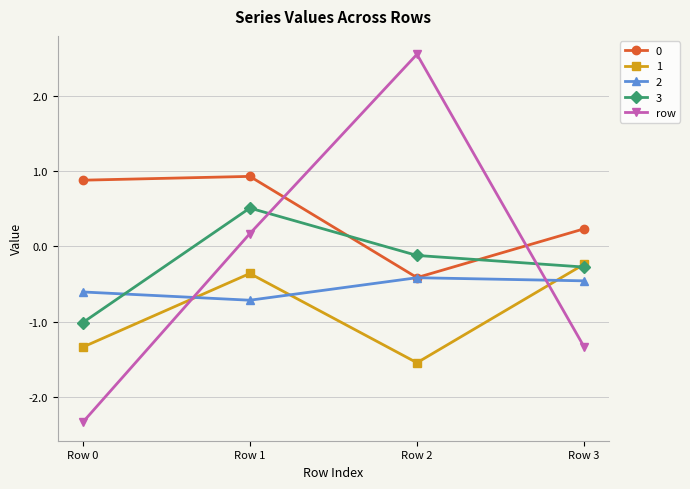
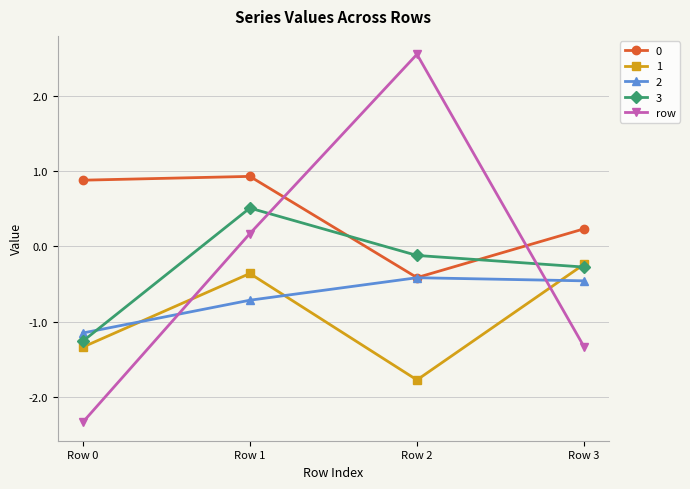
  {
    "0": {
      "Row 0": 0.9,
      "Row 1": 0.9,
      "Row 3": 0.2
    },
    "1": {
      "Row 0": -1.3,
      "Row 1": -0.4,
-     "Row 2": -1.5,
+     "Row 2": -1.8,
      "Row 3": -0.2
    },
    "2": {
-     "Row 0": -0.6,
+     "Row 0": -1.2,
      "Row 1": -0.7,
      "Row 3": -0.5
    },
    "3": {
-     "Row 0": -1.0,
+     "Row 0": -1.3,
      "Row 1": 0.5,
      "Row 2": -0.1,
      "Row 3": -0.3
    },
    "row": {
      "Row 0": -2.3,
      "Row 1": 0.2,
      "Row 2": 2.6,
      "Row 3": -1.3
    }
  }
